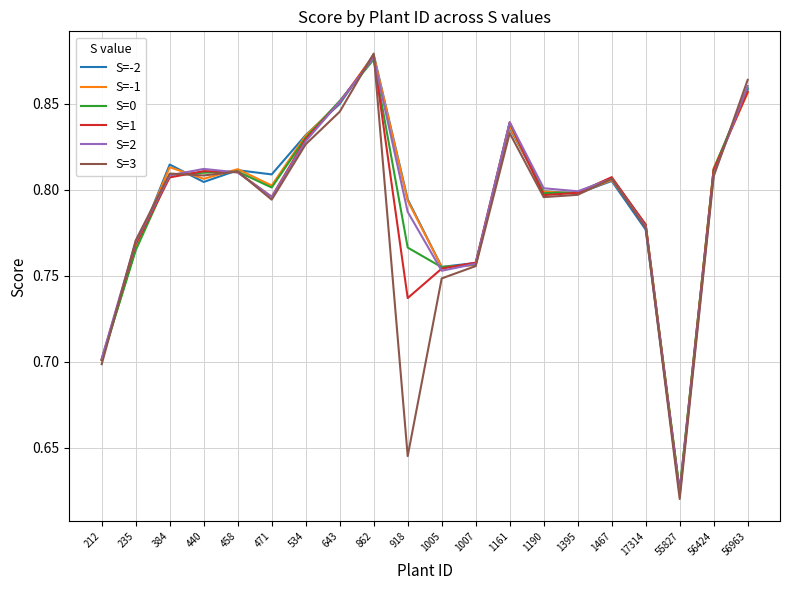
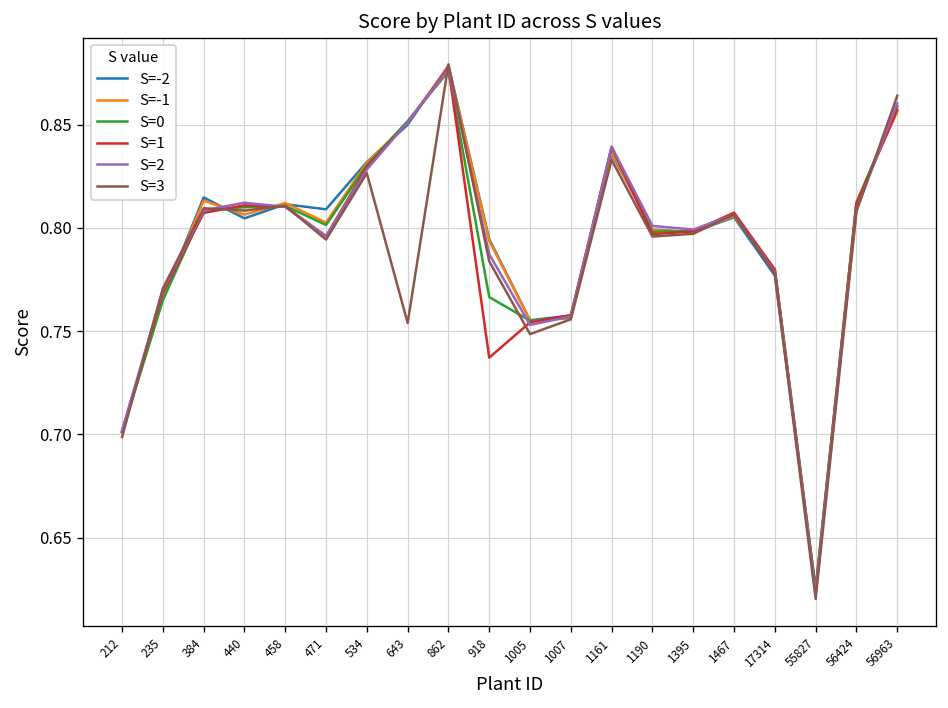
  {
    "S=-2": {
      "384": 0.815,
      "440": 0.805,
      "471": 0.809
    },
    "S=-1": {
      "384": 0.813,
      "440": 0.806
    },
    "S=0": {
      "918": 0.766
    },
    "S=1": {
      "918": 0.737
    },
    "S=2": {
      "918": 0.787,
      "1190": 0.801
    },
    "S=3": {
      "212": 0.699,
      "440": 0.808,
      "471": 0.794,
      "534": 0.826,
-     "643": 0.845,
-     "918": 0.645,
+     "643": 0.754,
+     "918": 0.784,
      "1005": 0.749,
      "1161": 0.833,
      "55827": 0.620,
      "56963": 0.864
    }
  }
